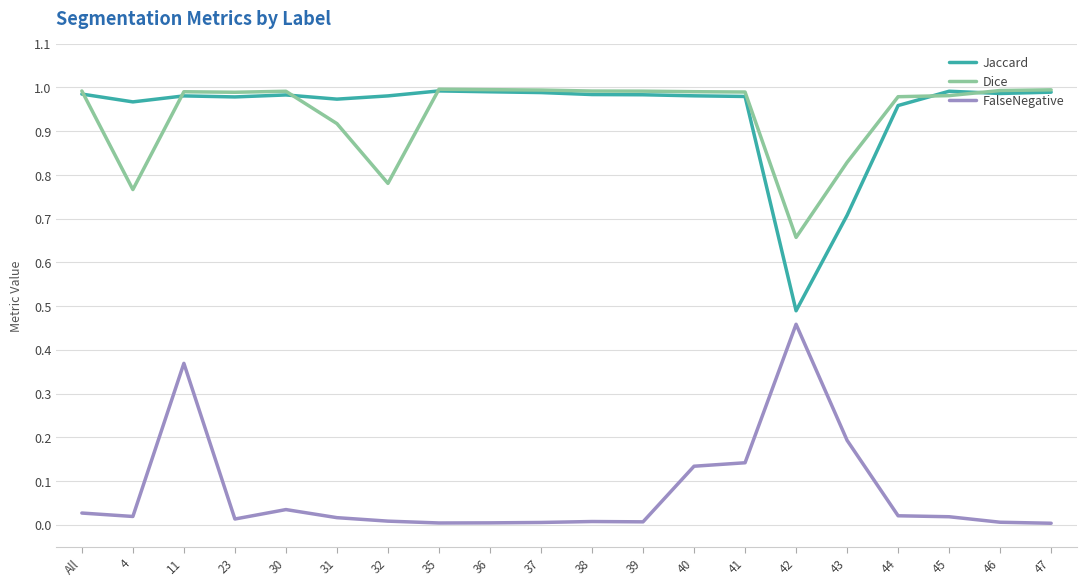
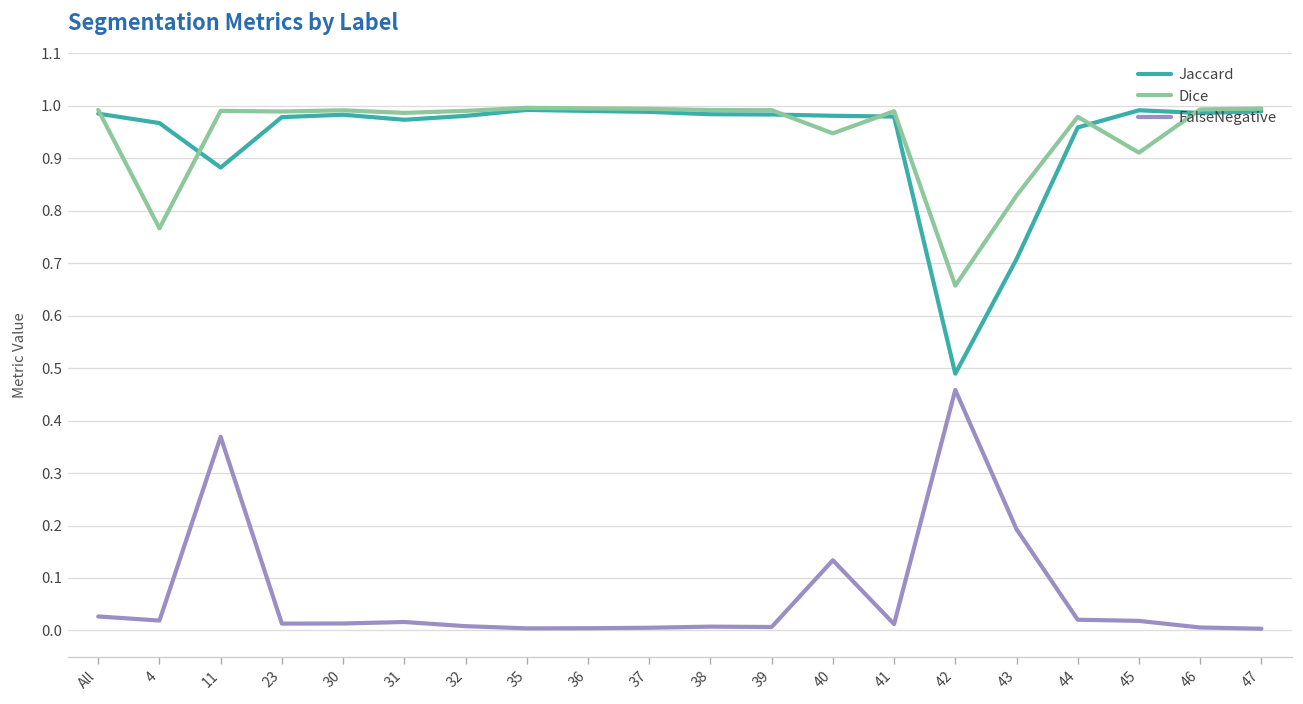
  {
    "Jaccard": {
      "All": 0.98,
      "4": 0.97,
-     "11": 0.98,
+     "11": 0.88,
      "23": 0.98,
      "30": 0.98,
      "31": 0.97,
      "32": 0.98,
      "38": 0.98,
      "39": 0.98,
      "40": 0.98,
      "41": 0.98,
      "42": 0.49,
      "43": 0.71,
      "44": 0.96,
      "45": 0.99,
      "46": 0.99
    },
    "Dice": {
      "All": 0.99,
      "4": 0.77,
      "11": 0.99,
      "23": 0.99,
      "30": 0.99,
-     "31": 0.92,
-     "32": 0.78,
+     "31": 0.99,
+     "32": 0.99,
      "38": 0.99,
      "39": 0.99,
-     "40": 0.99,
+     "40": 0.95,
      "41": 0.99,
      "42": 0.66,
      "43": 0.83,
      "44": 0.98,
-     "45": 0.98,
+     "45": 0.91,
      "46": 0.99
    },
    "FalseNegative": {
      "All": 0.03,
      "4": 0.02,
      "11": 0.37,
      "23": 0.01,
-     "30": 0.03,
+     "30": 0.01,
      "31": 0.02,
      "32": 0.01,
      "35": 0.00,
      "36": 0.00,
      "37": 0.01,
      "38": 0.01,
      "39": 0.01,
      "40": 0.13,
-     "41": 0.14,
+     "41": 0.01,
      "42": 0.46,
      "43": 0.19,
      "44": 0.02,
      "45": 0.02,
      "46": 0.01,
      "47": 0.00
    }
  }
